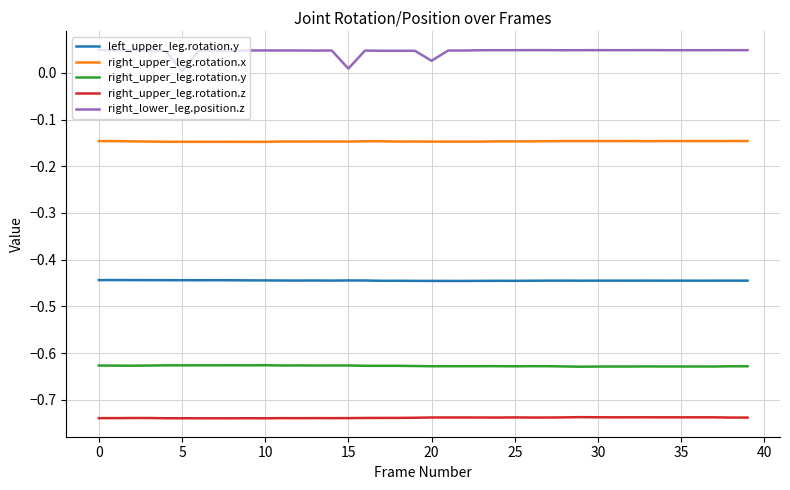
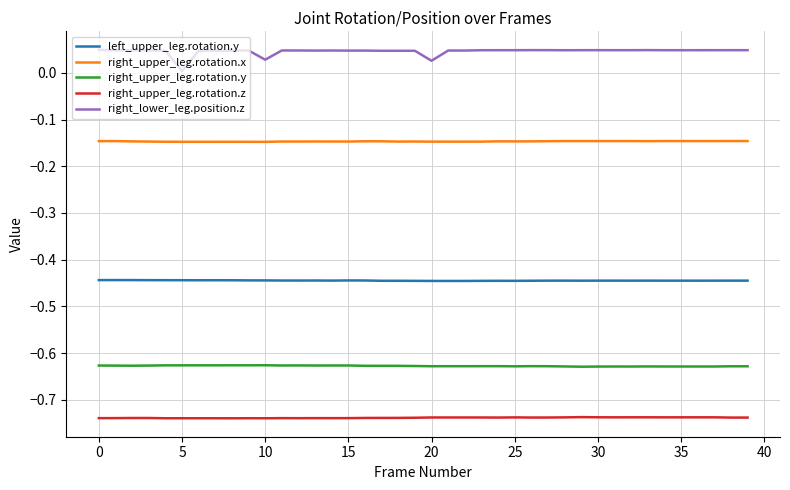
  {
    "left_upper_leg.rotation.y": {
      "0": -0.44,
      "5": -0.44,
      "10": -0.44,
      "15": -0.44,
      "20": -0.45,
      "25": -0.45,
      "30": -0.44,
      "35": -0.45
    },
    "right_upper_leg.rotation.x": {
      "0": -0.15,
      "5": -0.15,
      "10": -0.15,
      "15": -0.15,
      "20": -0.15,
      "25": -0.15,
      "30": -0.15,
      "35": -0.15
    },
    "right_upper_leg.rotation.y": {
      "0": -0.63,
      "5": -0.63,
      "10": -0.63,
      "15": -0.63,
      "20": -0.63,
      "25": -0.63,
      "30": -0.63,
      "35": -0.63
    },
    "right_upper_leg.rotation.z": {
      "0": -0.74,
      "5": -0.74,
      "10": -0.74,
      "15": -0.74,
      "20": -0.74,
      "25": -0.74,
      "30": -0.74,
      "35": -0.74
    },
    "right_lower_leg.position.z": {
-     "10": 0.05,
-     "15": 0.01,
+     "10": 0.03,
+     "15": 0.05,
      "20": 0.03,
      "25": 0.05,
      "30": 0.05,
      "35": 0.05
    }
  }
